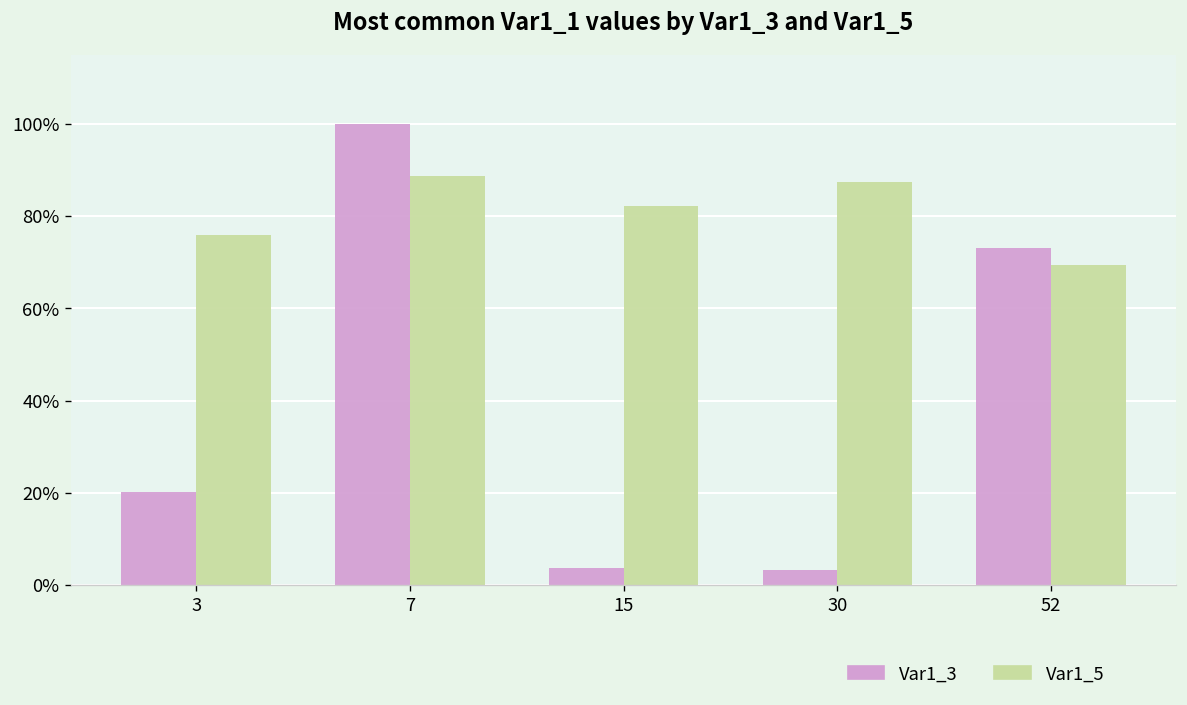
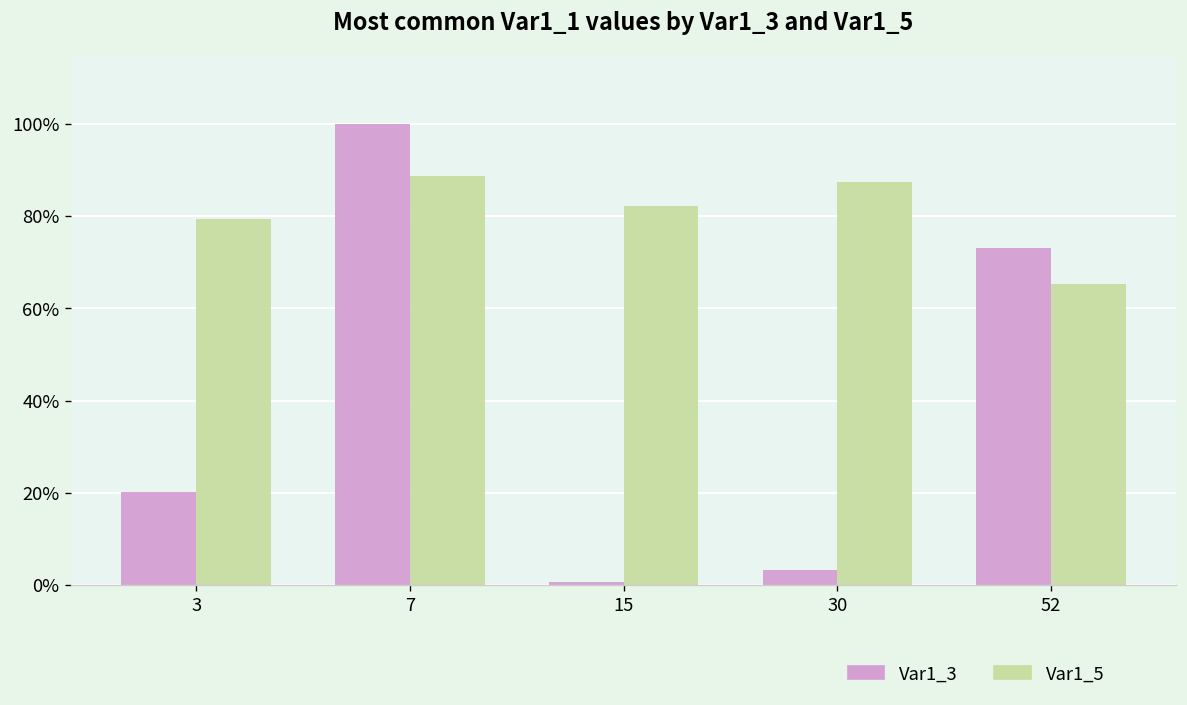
  {
    "Var1_3": {
      "3": "20%",
      "7": "100%",
-     "15": "4%",
+     "15": "1%",
      "30": "3%",
      "52": "73%"
    },
    "Var1_5": {
-     "3": "76%",
+     "3": "79%",
      "7": "89%",
      "15": "82%",
      "30": "87%",
-     "52": "69%"
+     "52": "65%"
    }
  }
